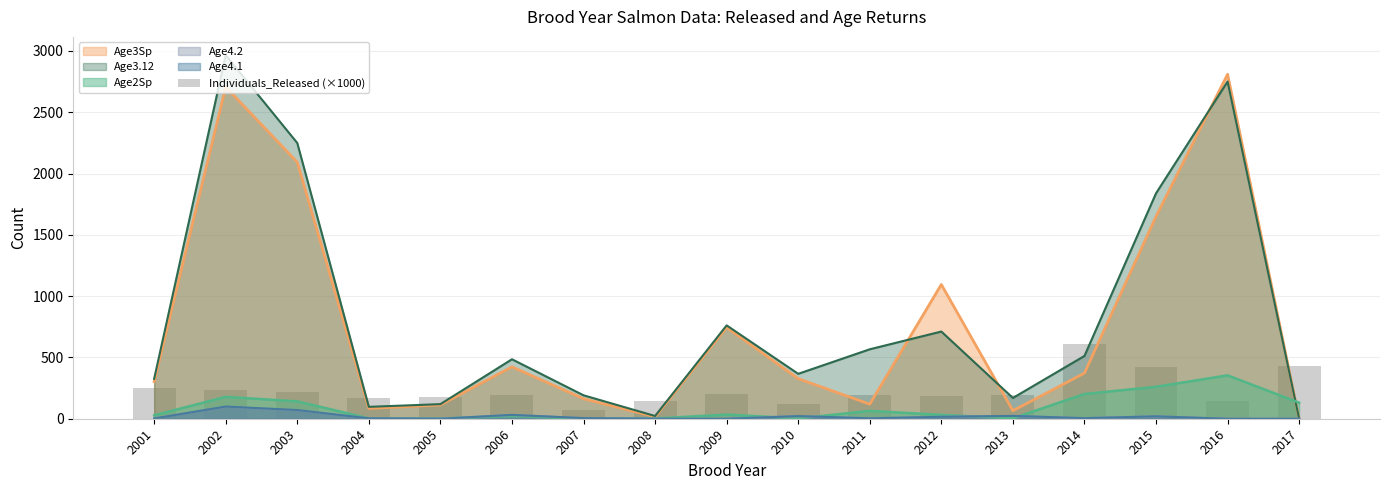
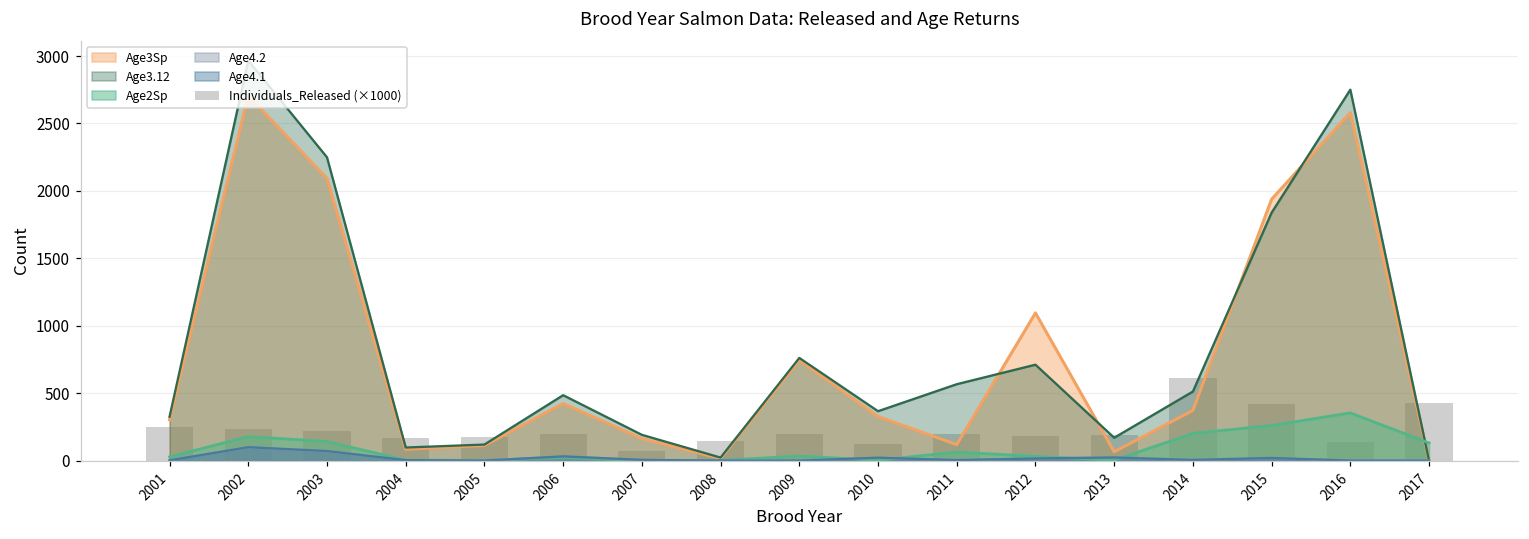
  {
    "Age3Sp": {
      "2001": 300,
      "2003": 2090,
      "2006": 420,
      "2007": 160,
      "2010": 330,
      "2011": 120,
      "2012": 1090,
      "2013": 70,
      "2014": 370,
-     "2015": 1650,
-     "2016": 2810
+     "2015": 1940,
+     "2016": 2580
    }
  }
